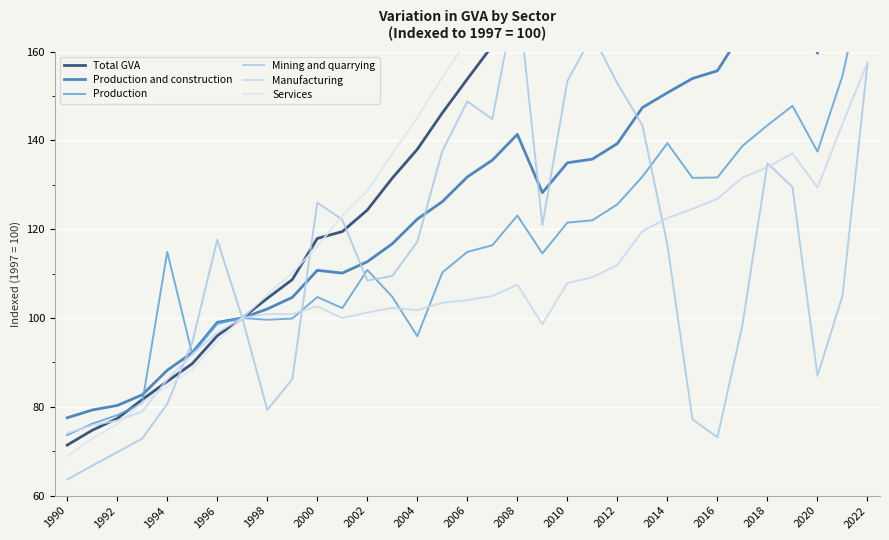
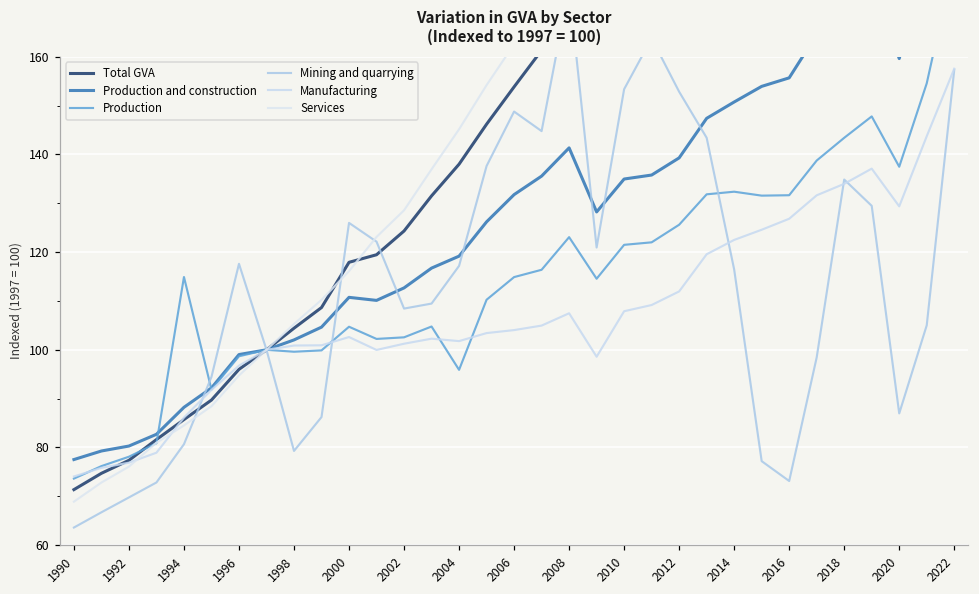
  {
    "Total GVA": {
      "1990": 71,
      "1996": 96,
      "1998": 104,
      "2000": 118,
      "2002": 124,
      "2004": 138,
      "2006": 154
    },
    "Production and construction": {
      "1990": 78,
      "1992": 80,
      "1994": 88,
      "1998": 102,
      "2000": 111,
      "2002": 113,
-     "2004": 122,
+     "2004": 119,
      "2006": 132,
      "2008": 141,
      "2010": 135,
      "2012": 139,
      "2014": 151,
      "2016": 156,
      "2020": 160
    },
    "Production": {
      "1992": 78,
      "1994": 115,
      "1998": 100,
      "2000": 105,
-     "2002": 111,
+     "2002": 103,
      "2004": 96,
      "2006": 115,
      "2008": 123,
      "2010": 121,
      "2012": 126,
-     "2014": 139,
+     "2014": 132,
      "2016": 132,
      "2018": 143,
      "2020": 137
    }
  }
